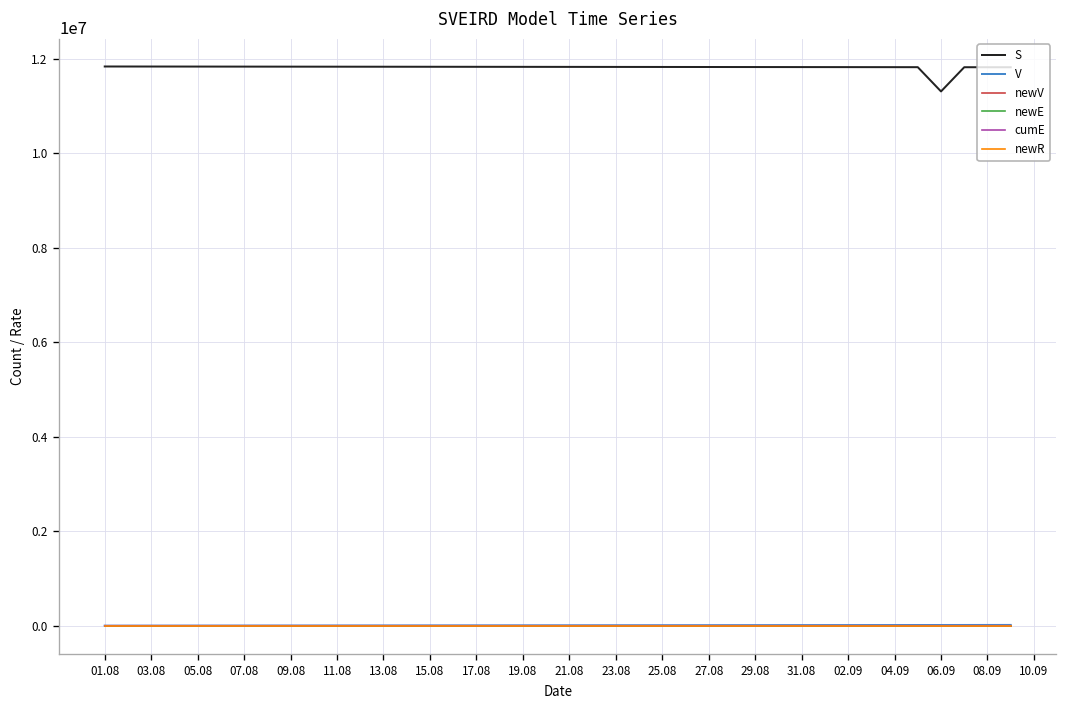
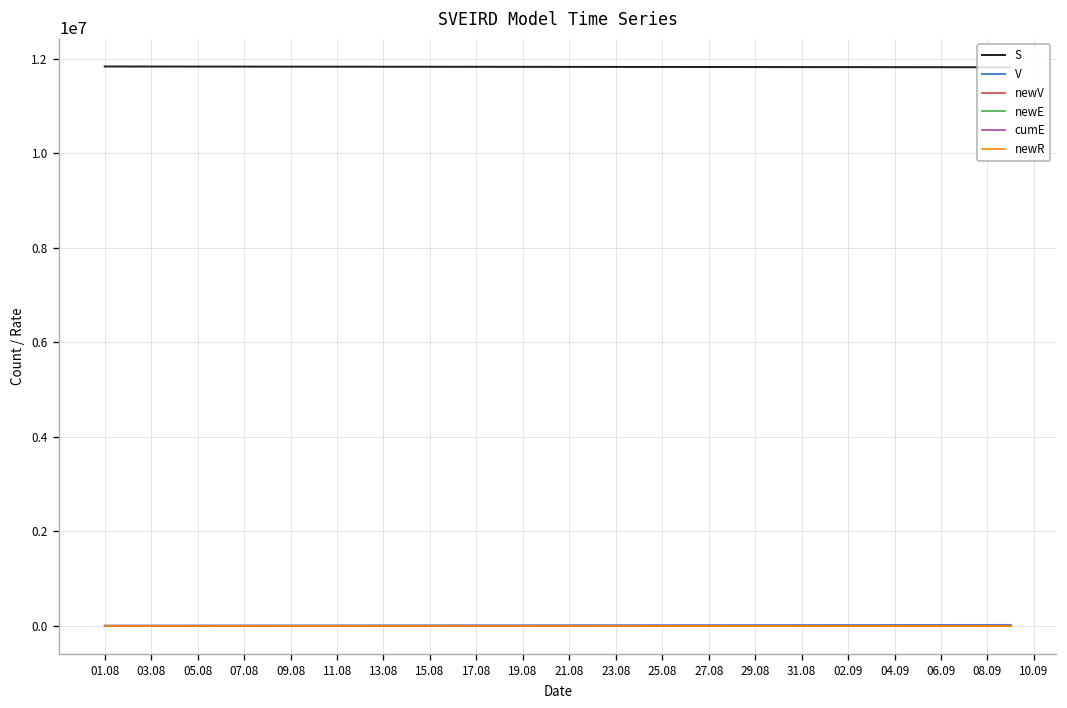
  {
    "S": {
      "01.08": 11800000,
      "03.08": 11800000,
      "05.08": 11800000,
      "07.08": 11800000,
      "09.08": 11800000,
      "11.08": 11800000,
      "15.08": 11800000,
      "29.08": 11800000,
-     "06.09": 11300000
+     "06.09": 11800000
    },
    "newR": {
      "01.08": 0,
      "03.08": 0,
      "05.08": 0,
      "07.08": 0,
      "09.08": 0,
      "11.08": 0,
      "15.08": 0,
      "29.08": 0,
      "06.09": 0,
      "08.09": 0
    }
  }
